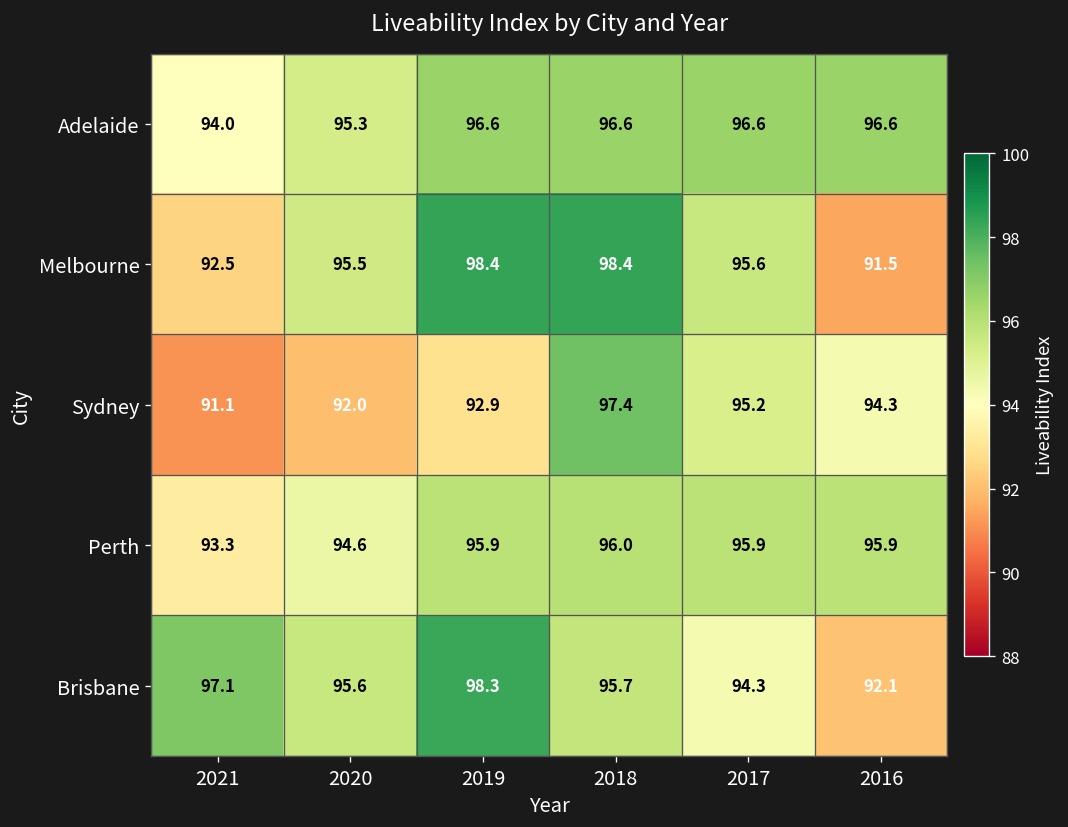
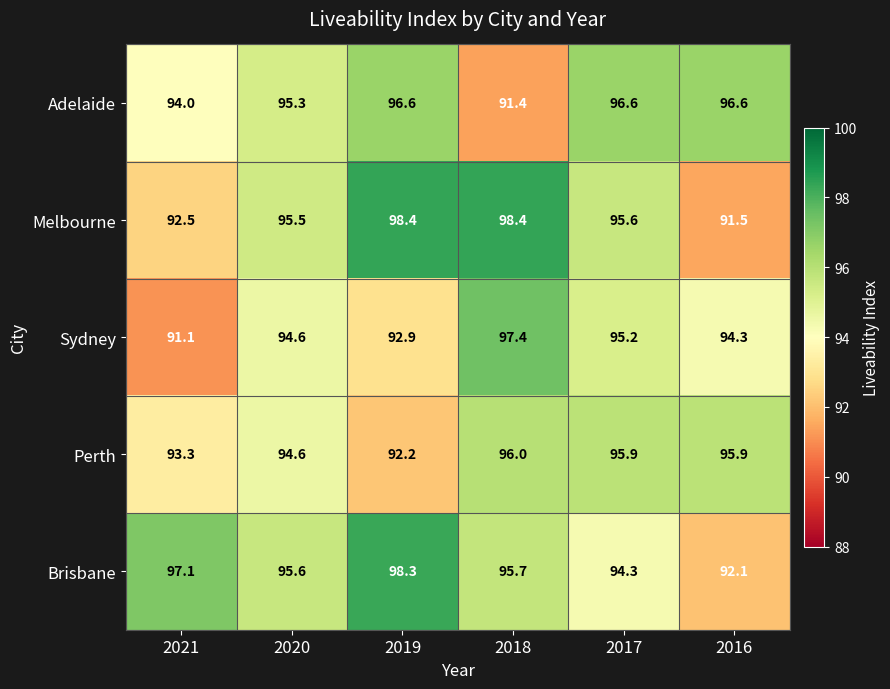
  {
    "Adelaide": {
      "2021": 94.0,
      "2020": 95.3,
      "2019": 96.6,
-     "2018": 96.6,
+     "2018": 91.4,
      "2017": 96.6,
      "2016": 96.6
    },
    "Melbourne": {
      "2021": 92.5,
      "2020": 95.5,
      "2019": 98.4,
      "2018": 98.4,
      "2017": 95.6,
      "2016": 91.5
    },
    "Sydney": {
      "2021": 91.1,
-     "2020": 92.0,
+     "2020": 94.6,
      "2019": 92.9,
      "2018": 97.4,
      "2017": 95.2,
      "2016": 94.3
    },
    "Perth": {
      "2021": 93.3,
      "2020": 94.6,
-     "2019": 95.9,
+     "2019": 92.2,
      "2018": 96.0,
      "2017": 95.9,
      "2016": 95.9
    },
    "Brisbane": {
      "2021": 97.1,
      "2020": 95.6,
      "2019": 98.3,
      "2018": 95.7,
      "2017": 94.3,
      "2016": 92.1
    }
  }
